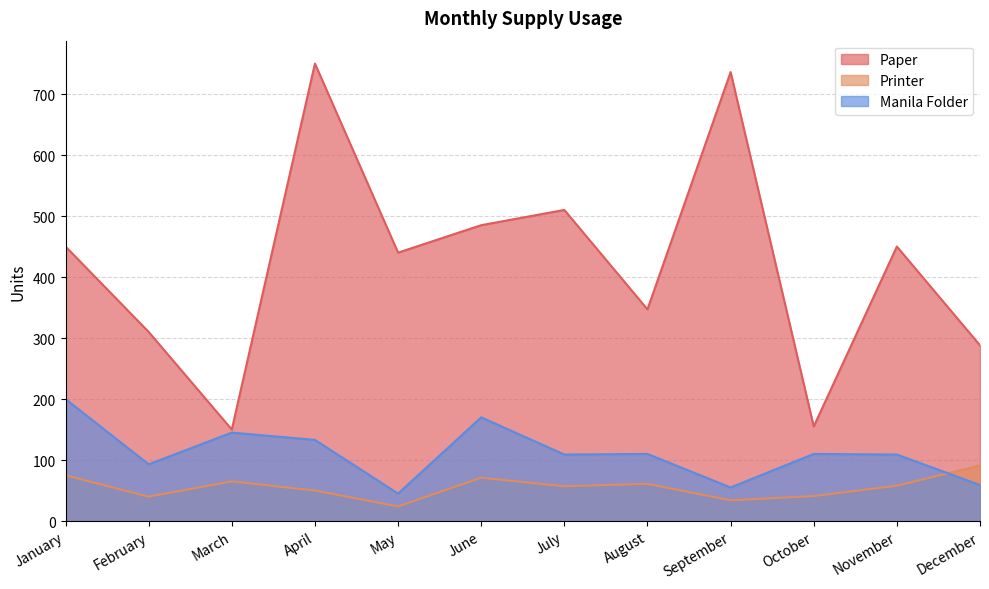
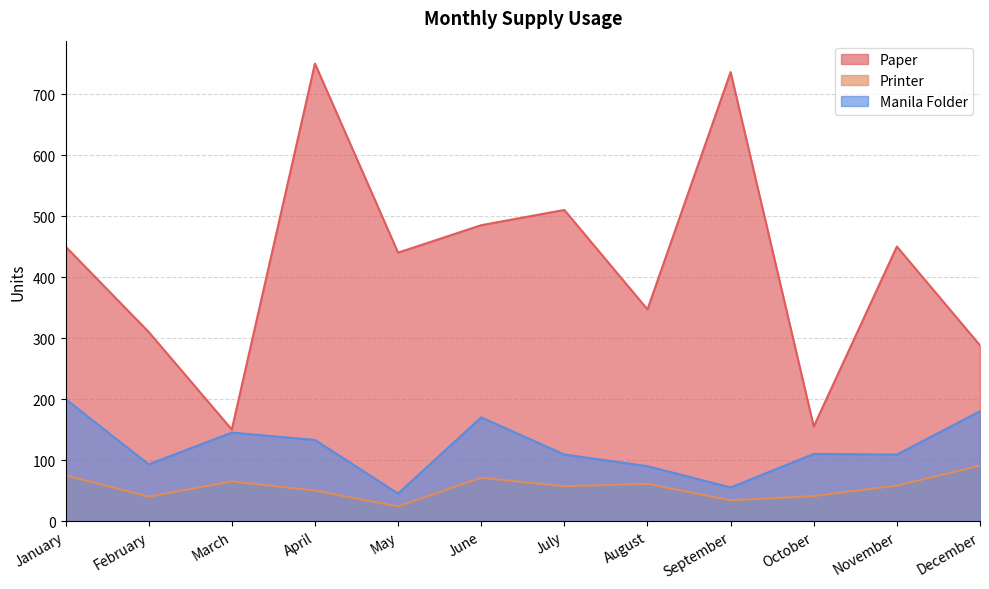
  {
    "Manila Folder": {
      "January": 200,
      "February": 90,
      "March": 150,
      "April": 130,
      "May": 50,
      "June": 170,
      "July": 110,
-     "August": 110,
+     "August": 90,
      "September": 60,
      "October": 110,
      "November": 110,
-     "December": 60
+     "December": 180
    }
  }
